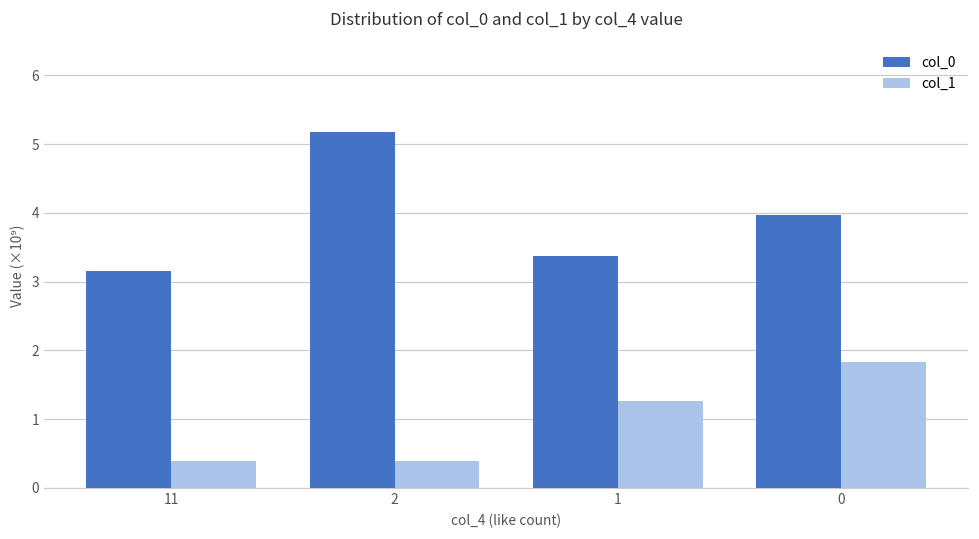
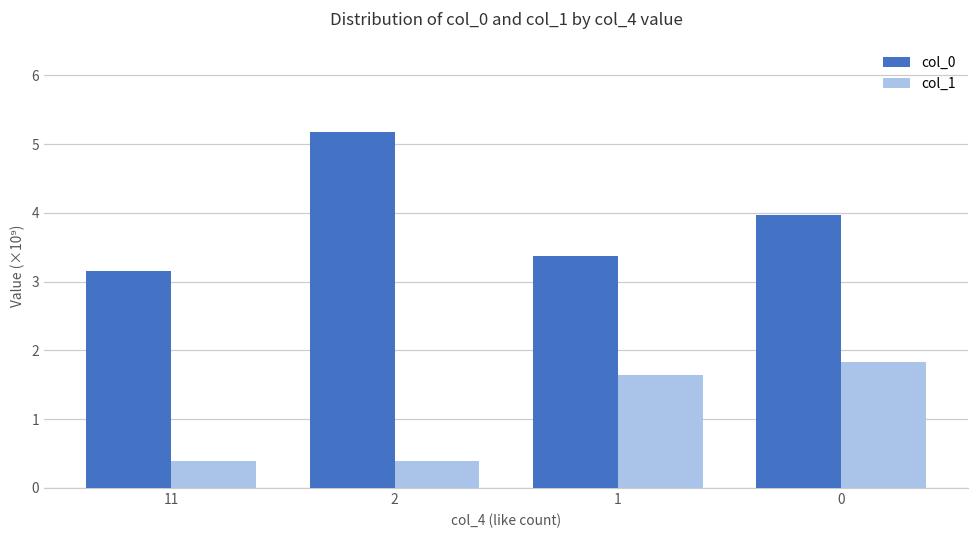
  {
    "col_0": {
      "11": 3.1,
      "2": 5.2,
      "1": 3.4,
      "0": 4.0
    },
    "col_1": {
      "11": 0.4,
      "2": 0.4,
-     "1": 1.3,
+     "1": 1.6,
      "0": 1.8
    }
  }
